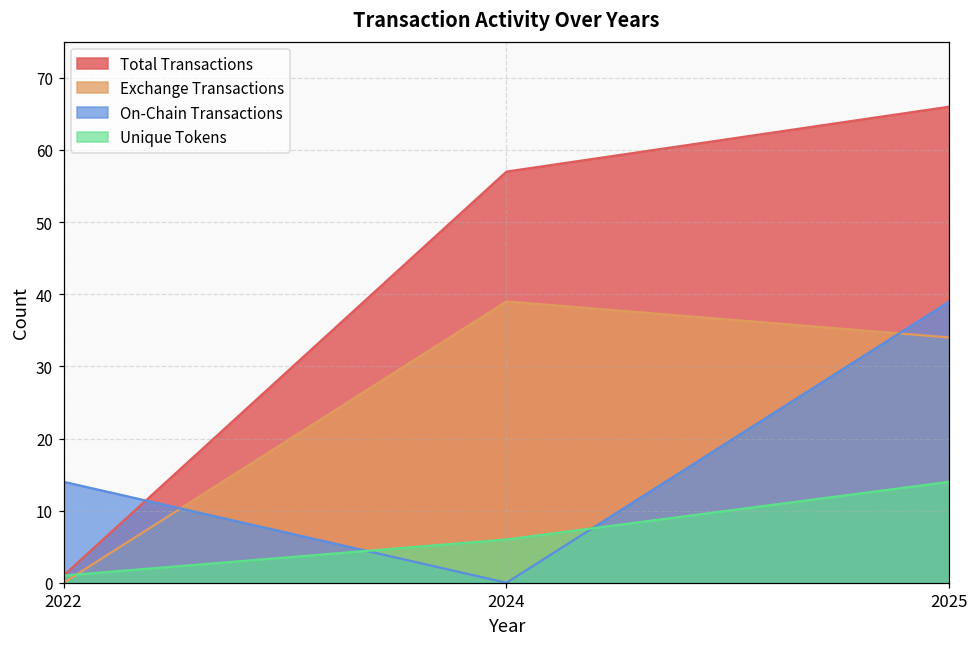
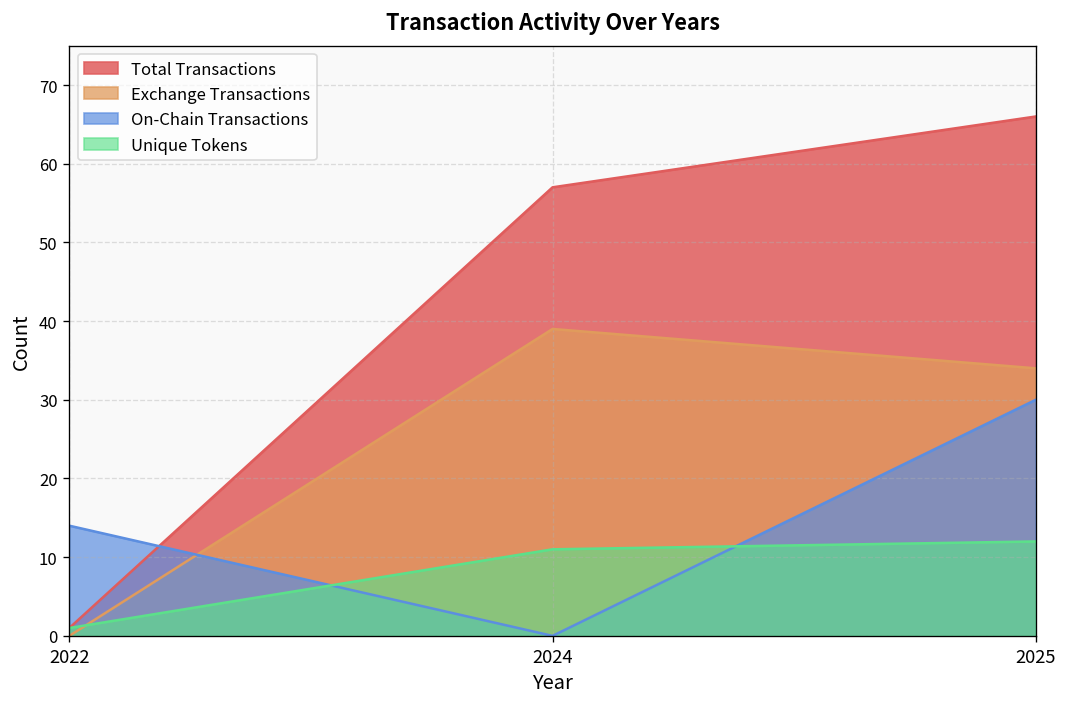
  {
    "Total Transactions": {
      "2024": 57,
      "2025": 66
    },
    "Exchange Transactions": {
      "2022": 0,
      "2024": 39,
      "2025": 34
    },
    "On-Chain Transactions": {
      "2022": 14,
      "2024": 0,
-     "2025": 39
+     "2025": 30
    },
    "Unique Tokens": {
-     "2024": 6,
-     "2025": 14
+     "2024": 11,
+     "2025": 12
    }
  }
